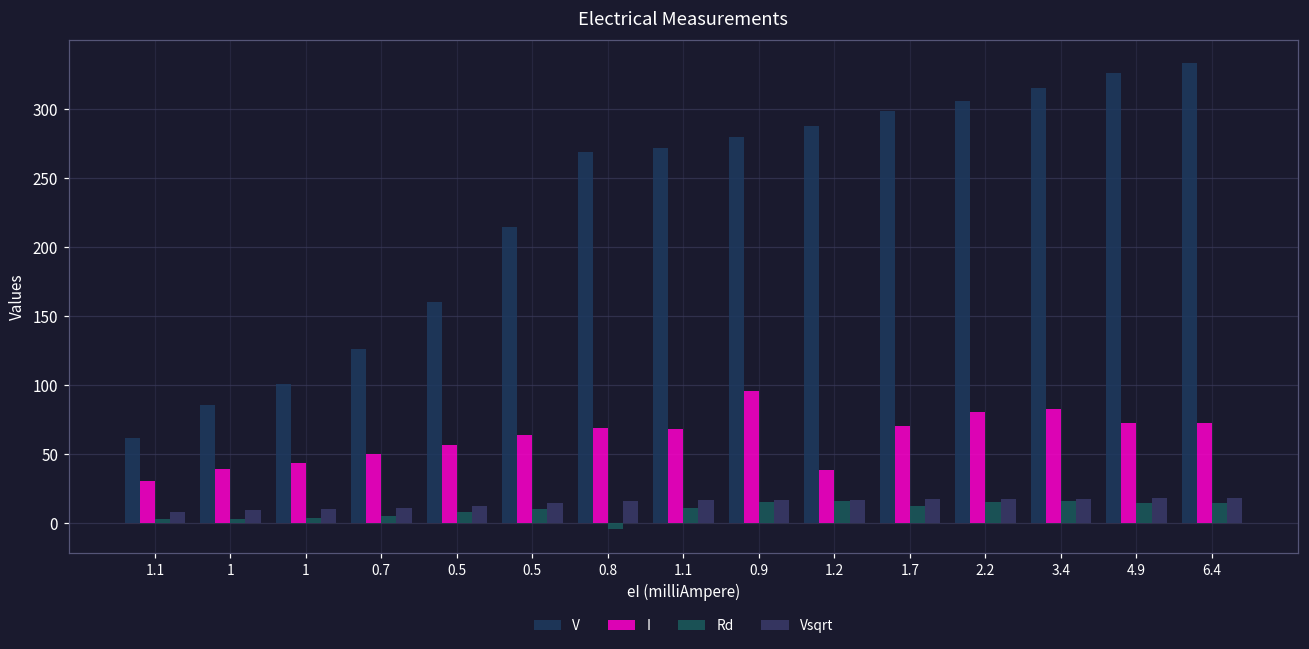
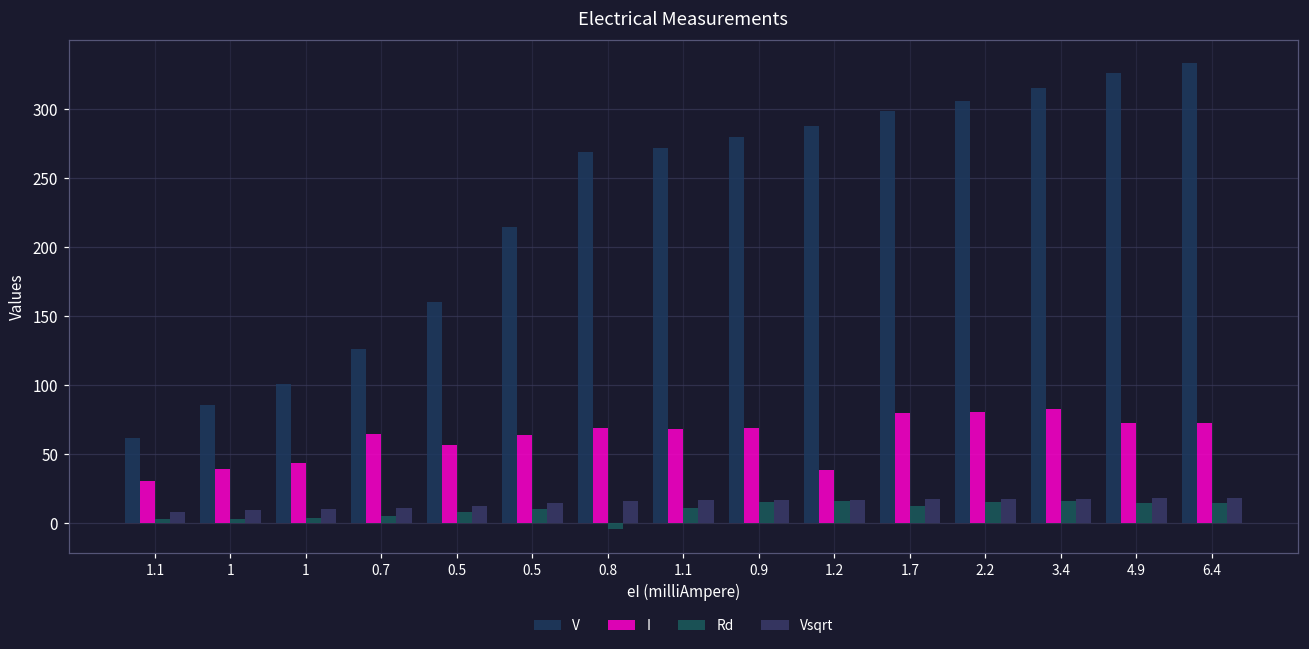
  {
    "I": {
-     "0.7": 50,
+     "0.7": 65,
      "0.8": 69,
-     "0.9": 95,
+     "0.9": 69,
      "1.2": 39,
-     "1.7": 70,
+     "1.7": 80,
      "2.2": 80,
      "3.4": 83,
      "4.9": 72,
      "6.4": 73
    }
  }
